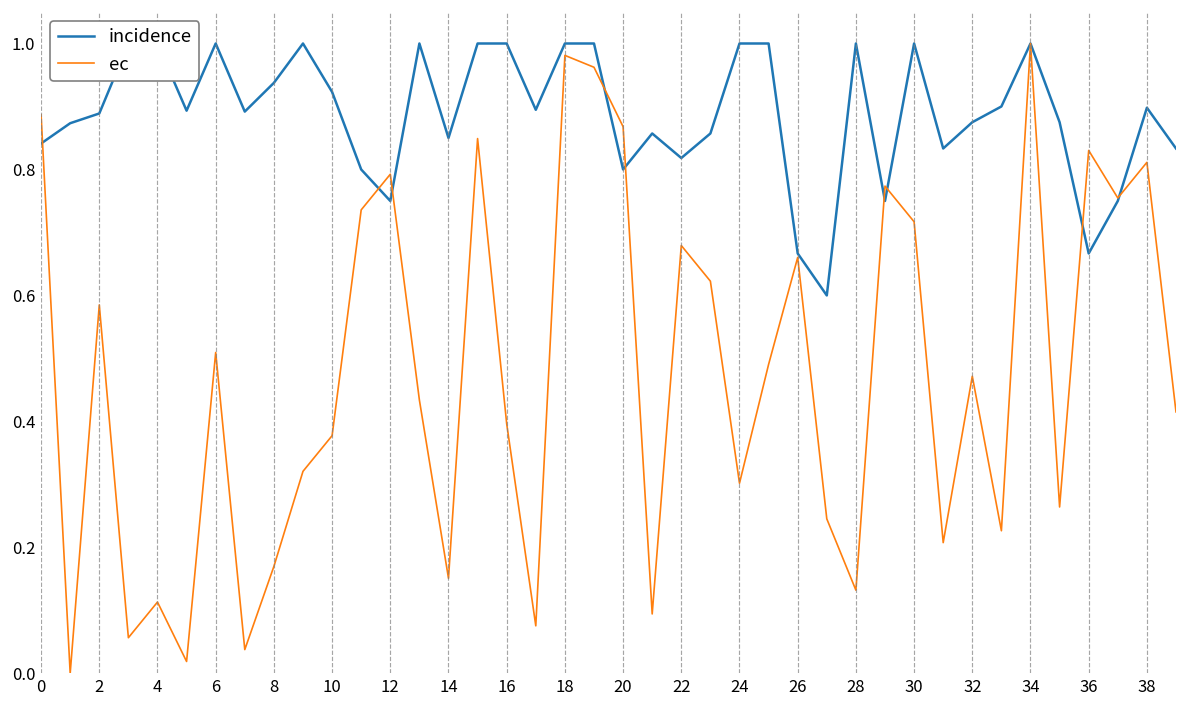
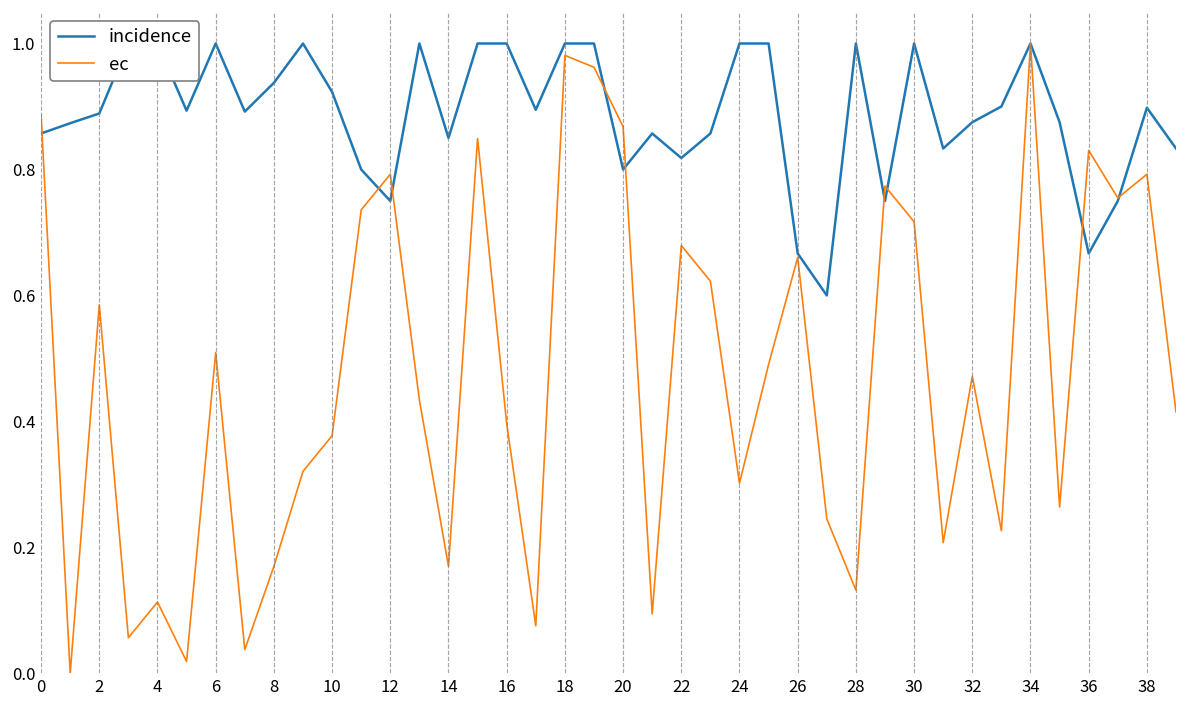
  {
    "incidence": {
-     "0": 0.84,
+     "0": 0.86,
      "2": 0.89,
      "6": 1.00,
      "8": 0.94,
      "10": 0.92,
      "12": 0.75,
      "14": 0.85,
      "16": 1.00,
      "18": 1.00,
      "20": 0.80,
      "22": 0.82,
      "24": 1.00,
      "26": 0.67,
      "28": 1.00,
      "30": 1.00,
      "32": 0.88,
      "36": 0.67,
      "38": 0.90
    },
    "ec": {
      "0": 0.89,
      "2": 0.58,
      "4": 0.11,
      "6": 0.51,
      "8": 0.17,
      "10": 0.38,
      "12": 0.79,
-     "14": 0.15,
+     "14": 0.17,
      "16": 0.40,
      "18": 0.98,
      "20": 0.87,
      "22": 0.68,
      "24": 0.30,
      "26": 0.66,
      "28": 0.13,
      "30": 0.72,
      "32": 0.47,
      "36": 0.83,
-     "38": 0.81
+     "38": 0.79
    }
  }
